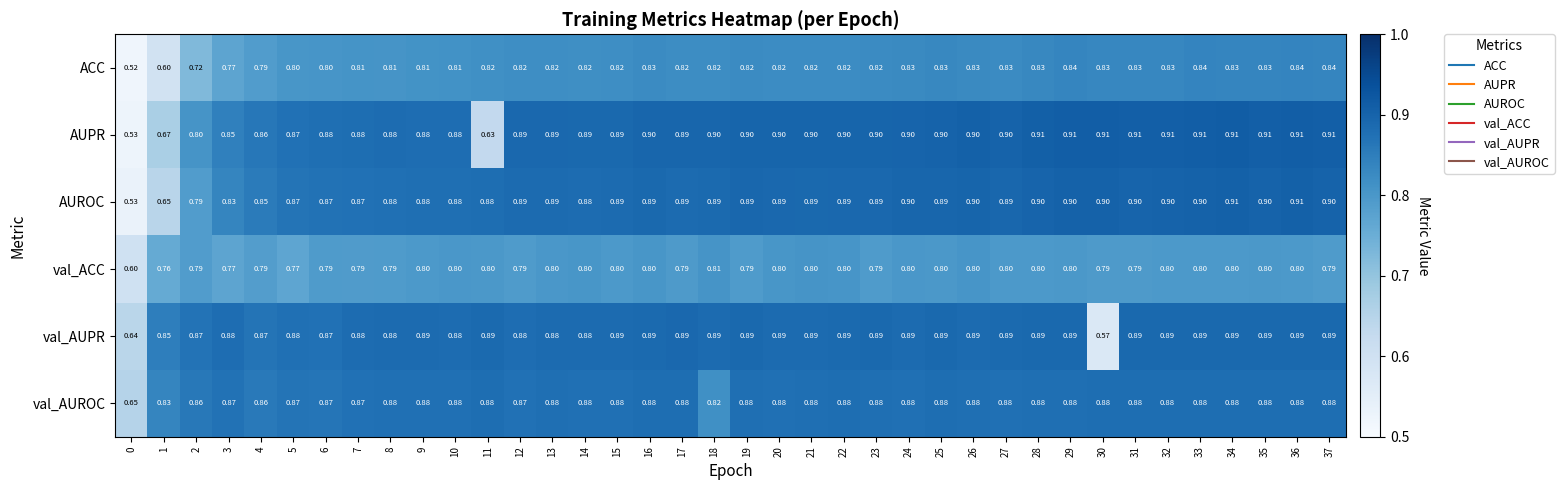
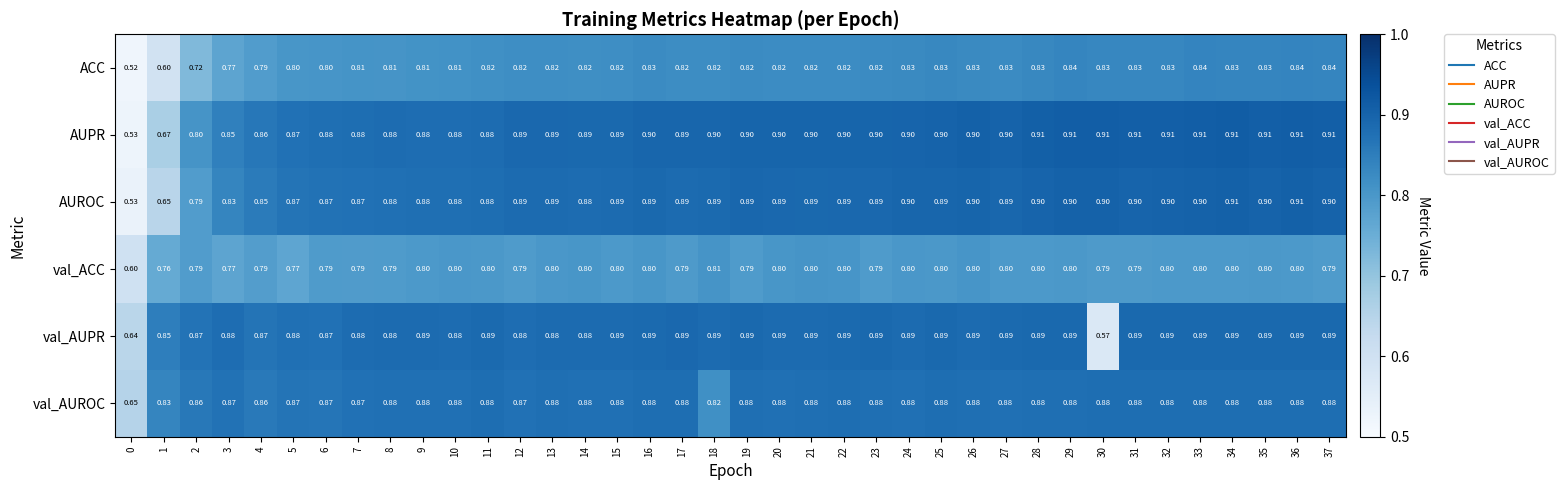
  {
    "AUPR": {
      "0": 0.53,
      "1": 0.67,
      "2": 0.80,
      "3": 0.85,
      "4": 0.86,
      "5": 0.87,
      "6": 0.88,
      "7": 0.88,
      "8": 0.88,
      "9": 0.88,
      "10": 0.88,
-     "11": 0.63,
+     "11": 0.88,
      "12": 0.89,
      "13": 0.89,
      "14": 0.89,
      "15": 0.89,
      "16": 0.90,
      "17": 0.89,
      "18": 0.90,
      "19": 0.90,
      "20": 0.90,
      "21": 0.90,
      "22": 0.90,
      "23": 0.90,
      "24": 0.90,
      "25": 0.90,
      "26": 0.90,
      "27": 0.90,
      "28": 0.91,
      "29": 0.91,
      "30": 0.91,
      "31": 0.91,
      "32": 0.91,
      "33": 0.91,
      "34": 0.91,
      "35": 0.91,
      "36": 0.91,
      "37": 0.91
    }
  }
